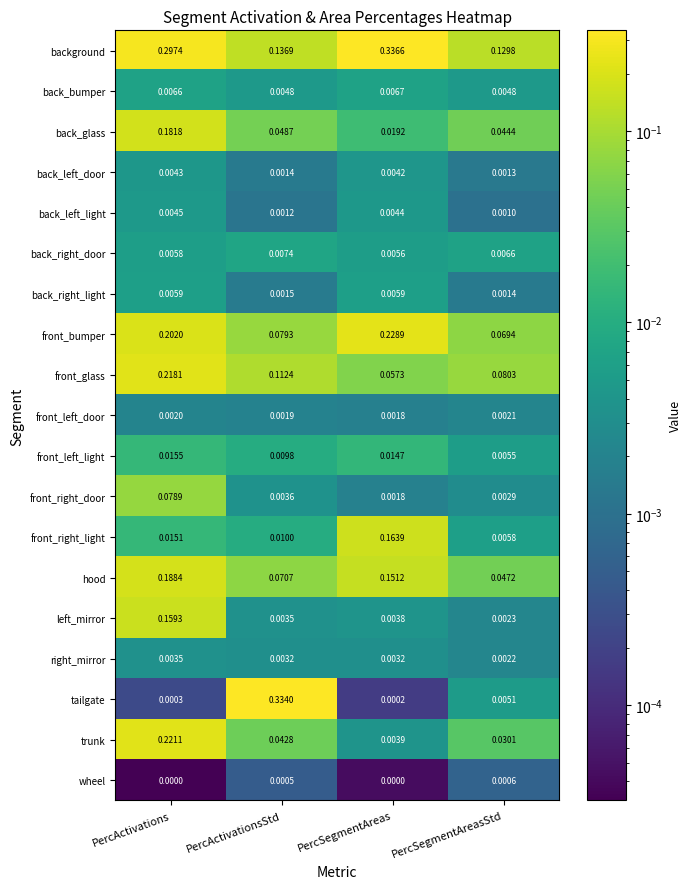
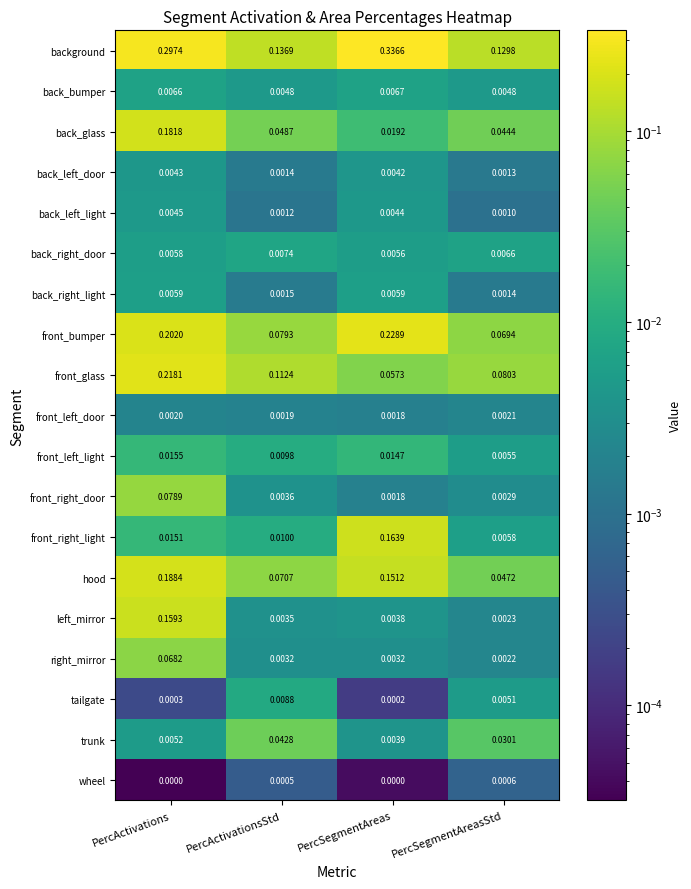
  {
    "background": {
      "PercActivations": 0.2974,
      "PercActivationsStd": 0.1369,
      "PercSegmentAreas": 0.3366,
      "PercSegmentAreasStd": 0.1298
    },
    "back_bumper": {
      "PercActivations": 0.0066,
      "PercActivationsStd": 0.0048,
      "PercSegmentAreas": 0.0067,
      "PercSegmentAreasStd": 0.0048
    },
    "back_glass": {
      "PercActivations": 0.1818,
      "PercActivationsStd": 0.0487,
      "PercSegmentAreas": 0.0192,
      "PercSegmentAreasStd": 0.0444
    },
    "back_left_door": {
      "PercActivations": 0.0043,
      "PercActivationsStd": 0.0014,
      "PercSegmentAreas": 0.0042,
      "PercSegmentAreasStd": 0.0013
    },
    "back_left_light": {
      "PercActivations": 0.0045,
      "PercActivationsStd": 0.0012,
      "PercSegmentAreas": 0.0044,
      "PercSegmentAreasStd": 0.0010
    },
    "back_right_door": {
      "PercActivations": 0.0058,
      "PercActivationsStd": 0.0074,
      "PercSegmentAreas": 0.0056,
      "PercSegmentAreasStd": 0.0066
    },
    "back_right_light": {
      "PercActivations": 0.0059,
      "PercActivationsStd": 0.0015,
      "PercSegmentAreas": 0.0059,
      "PercSegmentAreasStd": 0.0014
    },
    "front_bumper": {
      "PercActivations": 0.2020,
      "PercActivationsStd": 0.0793,
      "PercSegmentAreas": 0.2289,
      "PercSegmentAreasStd": 0.0694
    },
    "front_glass": {
      "PercActivations": 0.2181,
      "PercActivationsStd": 0.1124,
      "PercSegmentAreas": 0.0573,
      "PercSegmentAreasStd": 0.0803
    },
    "front_left_door": {
      "PercActivations": 0.0020,
      "PercActivationsStd": 0.0019,
      "PercSegmentAreas": 0.0018,
      "PercSegmentAreasStd": 0.0021
    },
    "front_left_light": {
      "PercActivations": 0.0155,
      "PercActivationsStd": 0.0098,
      "PercSegmentAreas": 0.0147,
      "PercSegmentAreasStd": 0.0055
    },
    "front_right_door": {
      "PercActivations": 0.0789,
      "PercActivationsStd": 0.0036,
      "PercSegmentAreas": 0.0018,
      "PercSegmentAreasStd": 0.0029
    },
    "front_right_light": {
      "PercActivations": 0.0151,
      "PercActivationsStd": 0.0100,
      "PercSegmentAreas": 0.1639,
      "PercSegmentAreasStd": 0.0058
    },
    "hood": {
      "PercActivations": 0.1884,
      "PercActivationsStd": 0.0707,
      "PercSegmentAreas": 0.1512,
      "PercSegmentAreasStd": 0.0472
    },
    "left_mirror": {
      "PercActivations": 0.1593,
      "PercActivationsStd": 0.0035,
      "PercSegmentAreas": 0.0038,
      "PercSegmentAreasStd": 0.0023
    },
    "right_mirror": {
-     "PercActivations": 0.0035,
+     "PercActivations": 0.0682,
      "PercActivationsStd": 0.0032,
      "PercSegmentAreas": 0.0032,
      "PercSegmentAreasStd": 0.0022
    },
    "tailgate": {
      "PercActivations": 0.0003,
-     "PercActivationsStd": 0.3340,
+     "PercActivationsStd": 0.0088,
      "PercSegmentAreas": 0.0002,
      "PercSegmentAreasStd": 0.0051
    },
    "trunk": {
-     "PercActivations": 0.2211,
+     "PercActivations": 0.0052,
      "PercActivationsStd": 0.0428,
      "PercSegmentAreas": 0.0039,
      "PercSegmentAreasStd": 0.0301
    },
    "wheel": {
      "PercActivations": 0.0000,
      "PercActivationsStd": 0.0005,
      "PercSegmentAreas": 0.0000,
      "PercSegmentAreasStd": 0.0006
    }
  }
